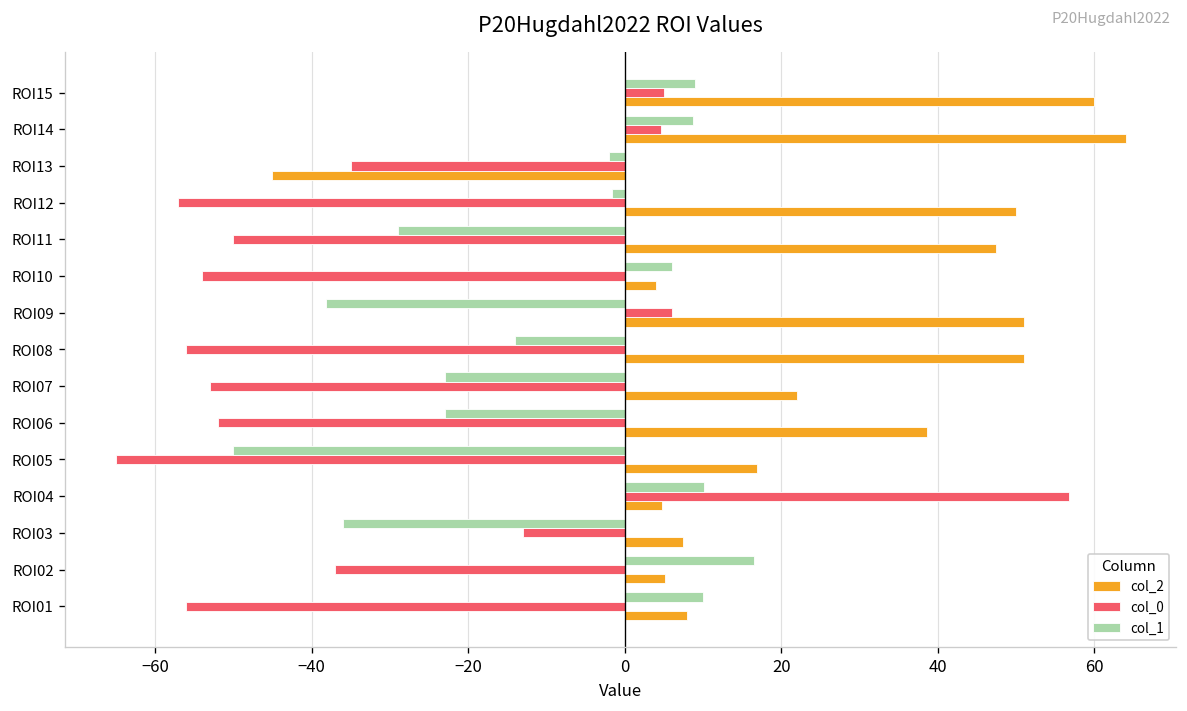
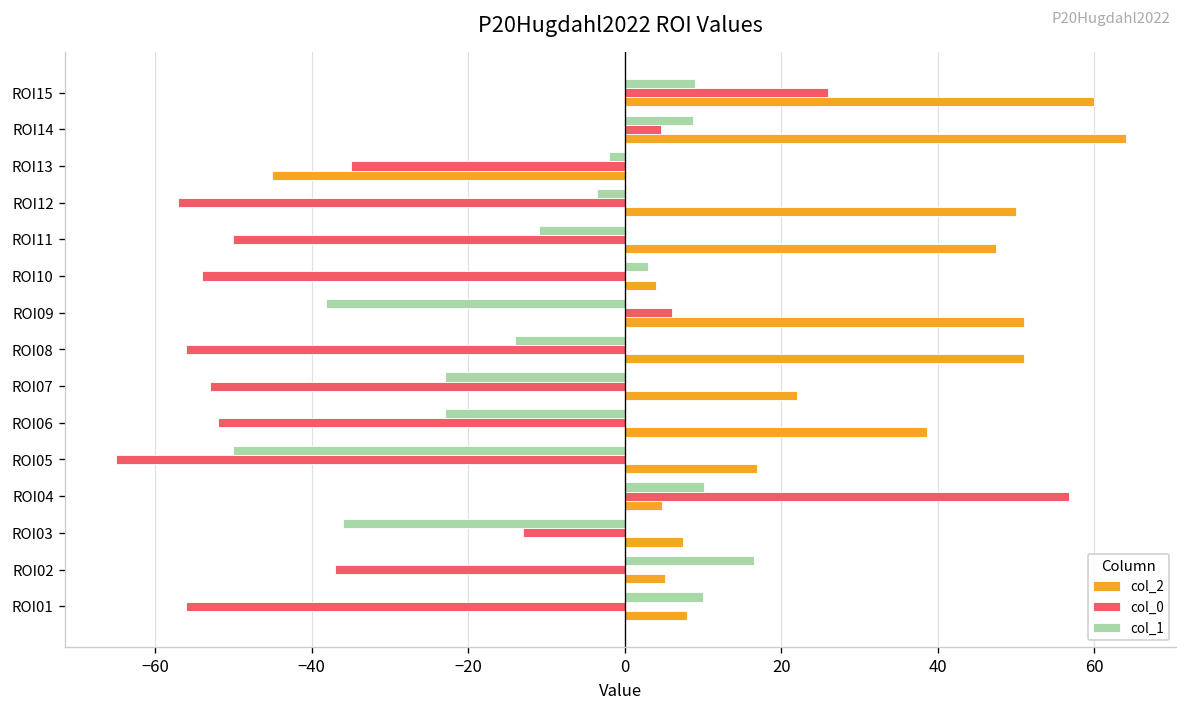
  {
    "col_2": {
      "ROI15": 60,
      "ROI14": 64,
      "ROI13": -45,
      "ROI12": 50,
      "ROI11": 47,
      "ROI10": 4,
      "ROI09": 51,
      "ROI08": 51,
      "ROI07": 22,
      "ROI06": 39,
      "ROI05": 17,
      "ROI04": 5,
      "ROI03": 8,
      "ROI02": 5,
      "ROI01": 8
    },
    "col_0": {
-     "ROI15": 5,
+     "ROI15": 26,
      "ROI14": 5,
      "ROI13": -35,
      "ROI12": -57,
      "ROI11": -50,
      "ROI10": -54,
      "ROI09": 6,
      "ROI08": -56,
      "ROI07": -53,
      "ROI06": -52,
      "ROI05": -65,
      "ROI04": 57,
      "ROI03": -13,
      "ROI02": -37,
      "ROI01": -56
    },
    "col_1": {
      "ROI15": 9,
      "ROI14": 9,
      "ROI13": -2,
-     "ROI12": -2,
-     "ROI11": -29,
-     "ROI10": 6,
+     "ROI12": -4,
+     "ROI11": -11,
+     "ROI10": 3,
      "ROI09": -38,
      "ROI08": -14,
      "ROI07": -23,
      "ROI06": -23,
      "ROI05": -50,
      "ROI04": 10,
      "ROI03": -36,
      "ROI02": 17,
      "ROI01": 10
    }
  }
